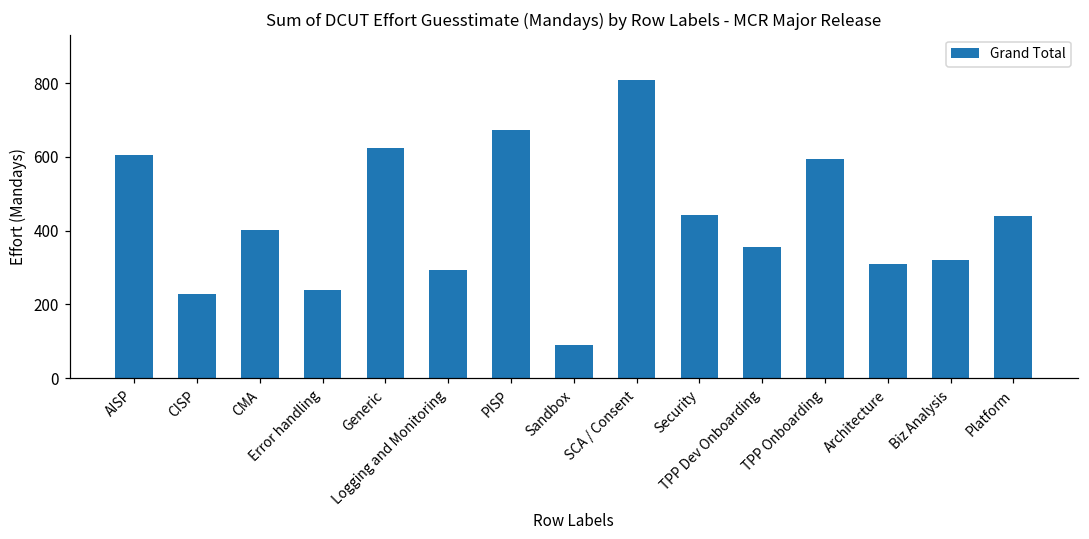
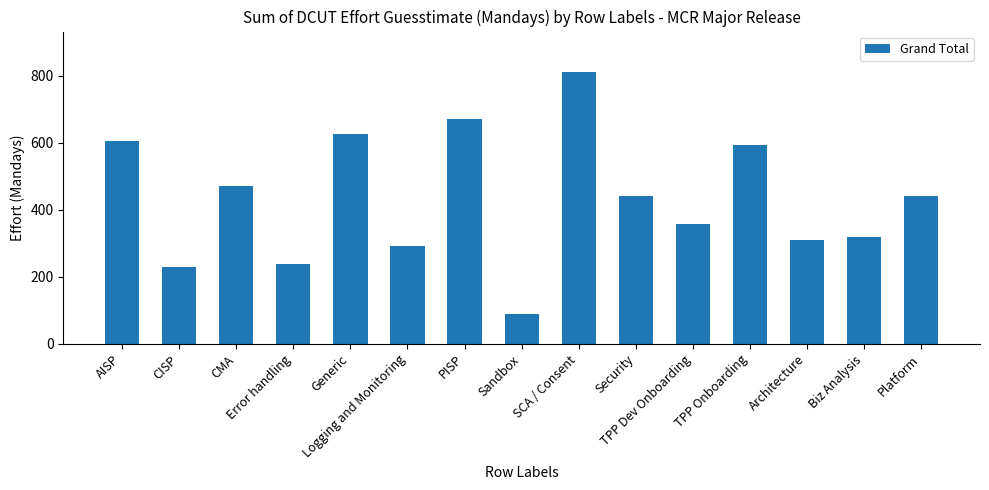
  {
    "AISP": 610,
    "CISP": 230,
-   "CMA": 400,
+   "CMA": 470,
    "Error handling": 240,
    "Generic": 630,
    "Logging and Monitoring": 290,
    "PISP": 670,
    "Sandbox": 90,
    "SCA / Consent": 810,
    "Security": 440,
    "TPP Dev Onboarding": 360,
    "TPP Onboarding": 590,
    "Architecture": 310,
    "Biz Analysis": 320,
    "Platform": 440
  }
